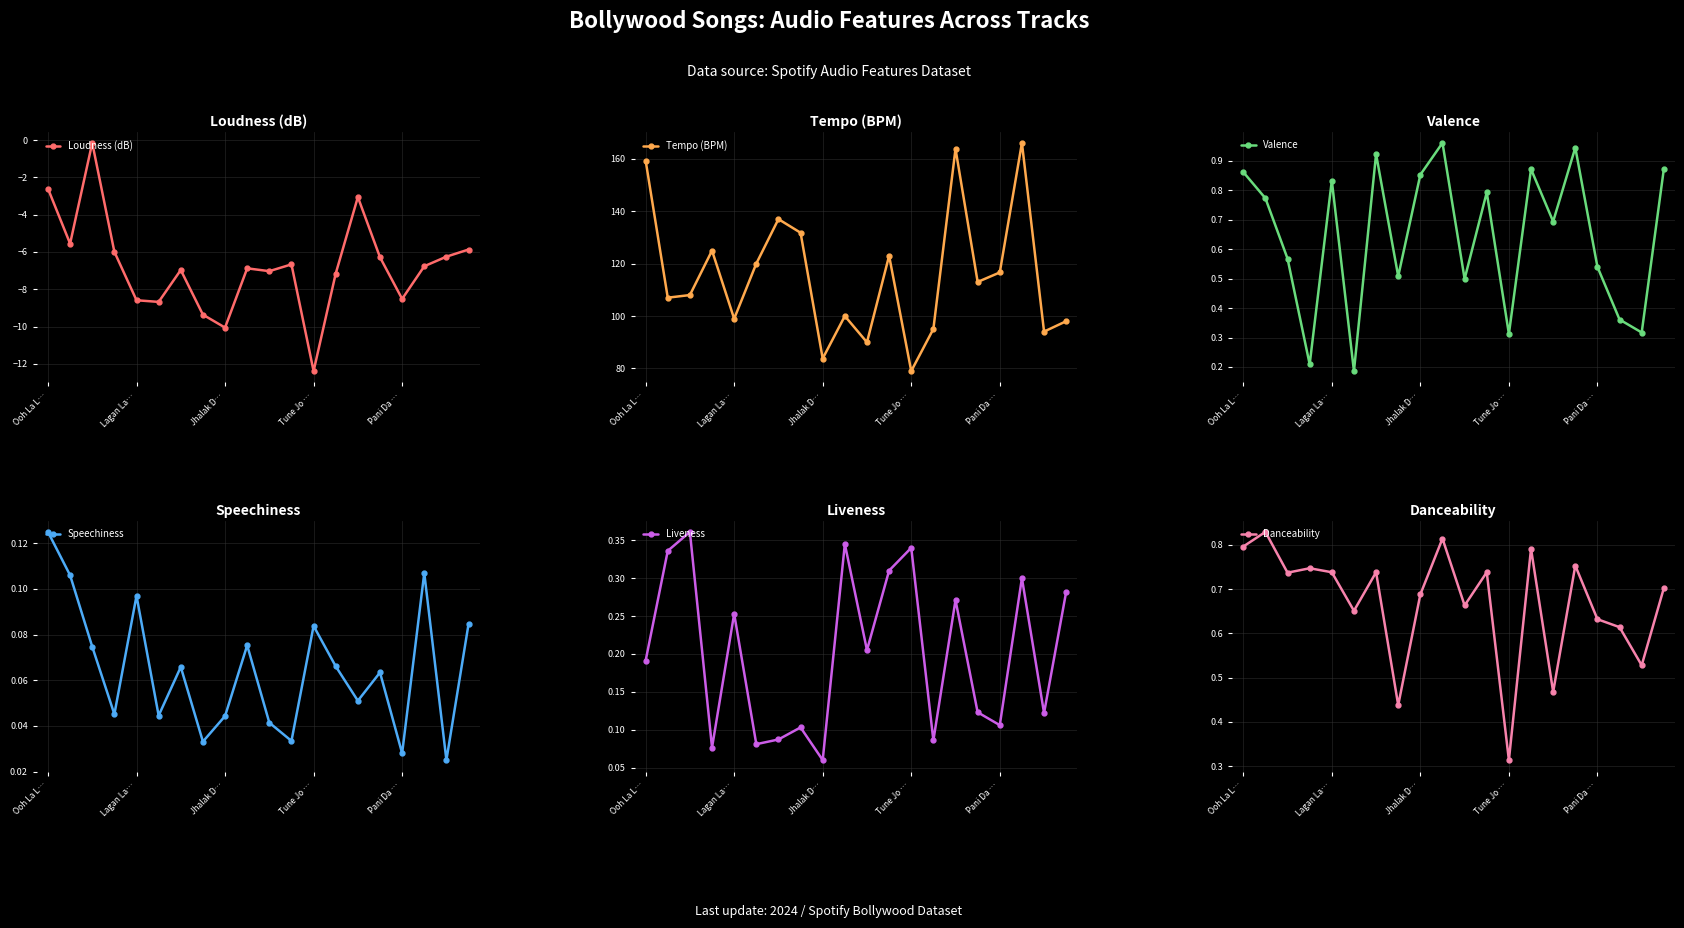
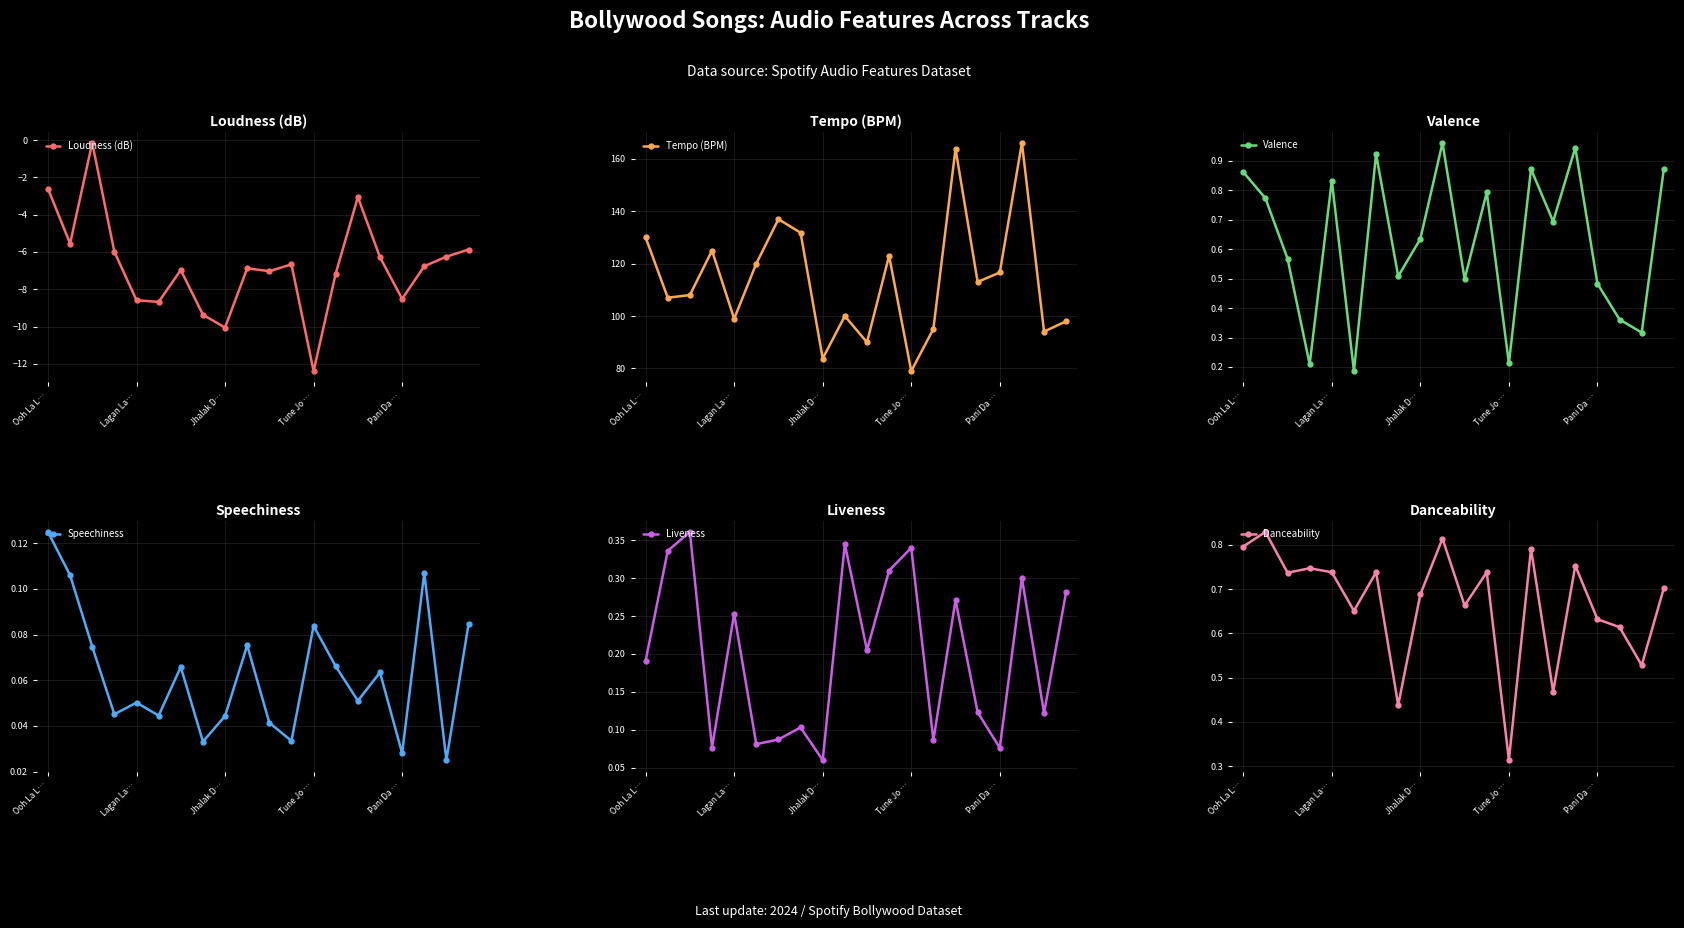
  {
    "Loudness (dB)": {
      "Ooh La L…": -2.6,
      "Lagan La…": -8.6,
      "Jhalak D…": -10.1,
      "Tune Jo …": -12.4,
      "Pani Da …": -8.5
    },
    "Tempo (BPM)": {
-     "Ooh La L…": 159,
+     "Ooh La L…": 130,
      "Lagan La…": 99,
      "Jhalak D…": 84,
      "Tune Jo …": 79,
      "Pani Da …": 117
    },
    "Valence": {
      "Ooh La L…": 0.86,
      "Lagan La…": 0.83,
-     "Jhalak D…": 0.85,
-     "Tune Jo …": 0.31,
-     "Pani Da …": 0.54
+     "Jhalak D…": 0.64,
+     "Tune Jo …": 0.21,
+     "Pani Da …": 0.48
    },
    "Speechiness": {
-     "Lagan La…": 0.097,
+     "Lagan La…": 0.050,
      "Jhalak D…": 0.044,
      "Tune Jo …": 0.084,
      "Pani Da …": 0.028
    },
    "Liveness": {
      "Ooh La L…": 0.19,
      "Lagan La…": 0.25,
      "Jhalak D…": 0.06,
      "Tune Jo …": 0.34,
-     "Pani Da …": 0.11
+     "Pani Da …": 0.08
    },
    "Danceability": {
      "Ooh La L…": 0.80,
      "Lagan La…": 0.74,
      "Jhalak D…": 0.69,
      "Tune Jo …": 0.31,
      "Pani Da …": 0.63
    }
  }
